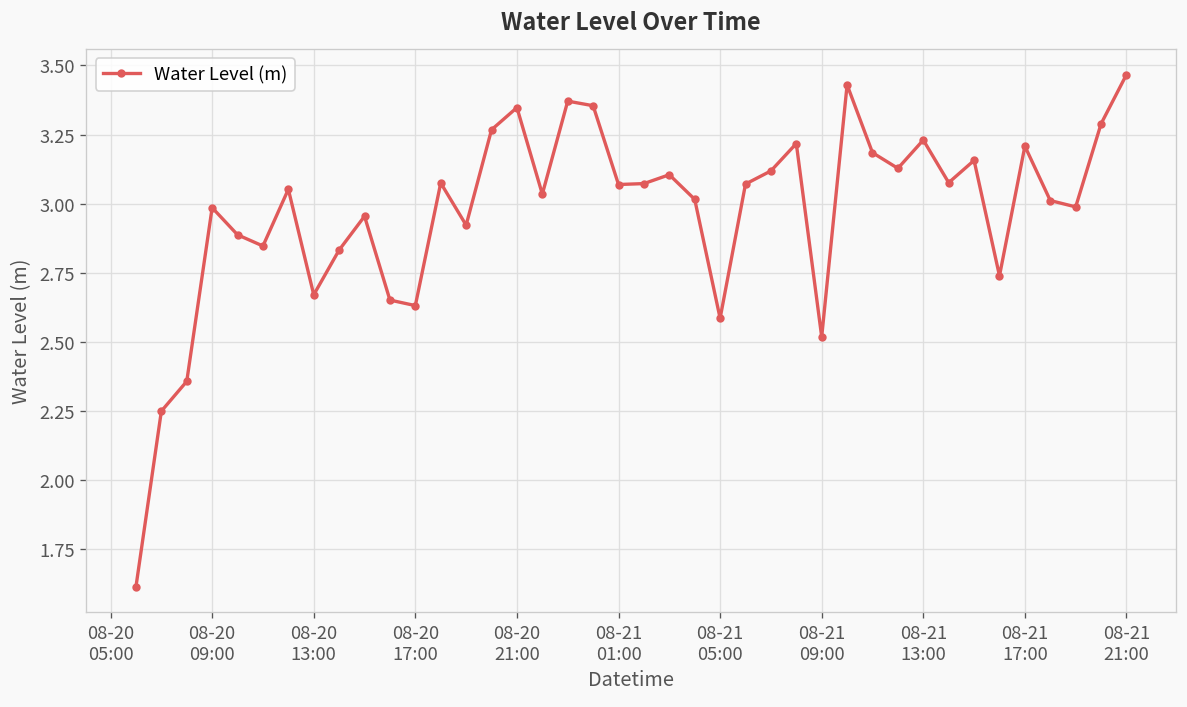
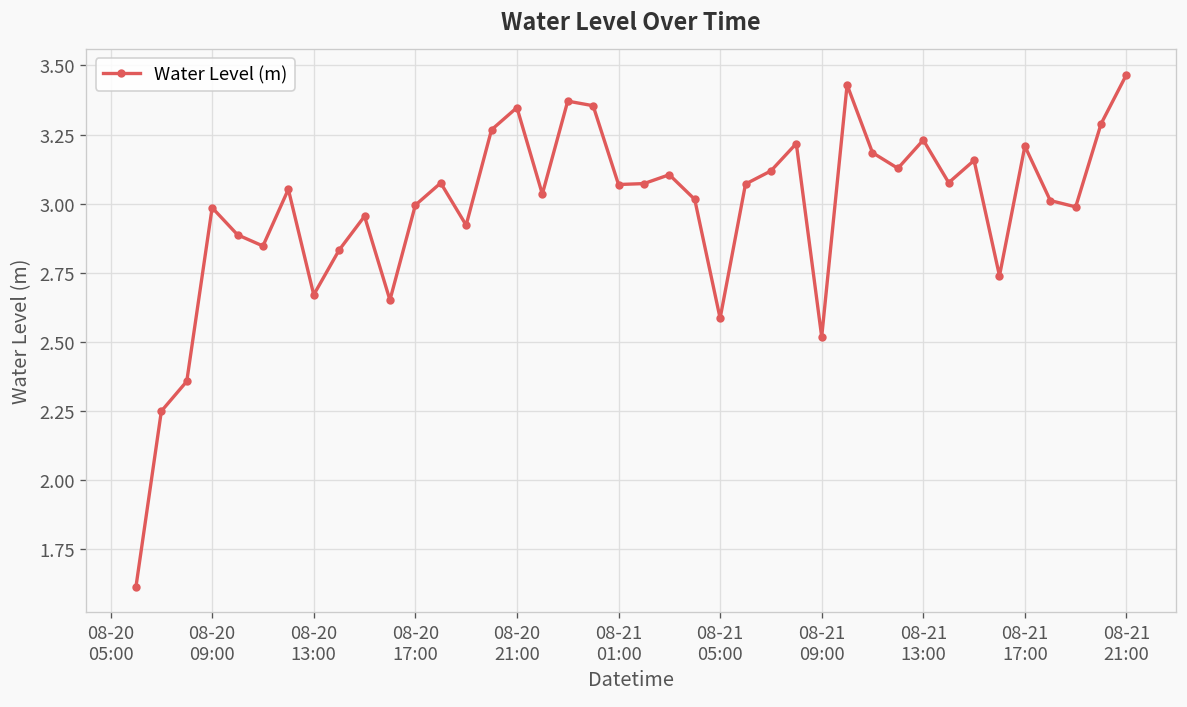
  {
    "08-20 09:00": 2.99,
    "08-20 13:00": 2.67,
-   "08-20 17:00": 2.63,
+   "08-20 17:00": 2.99,
    "08-20 21:00": 3.35,
    "08-21 01:00": 3.07,
    "08-21 05:00": 2.59,
    "08-21 09:00": 2.52,
    "08-21 13:00": 3.23,
    "08-21 17:00": 3.21,
    "08-21 21:00": 3.47
  }
